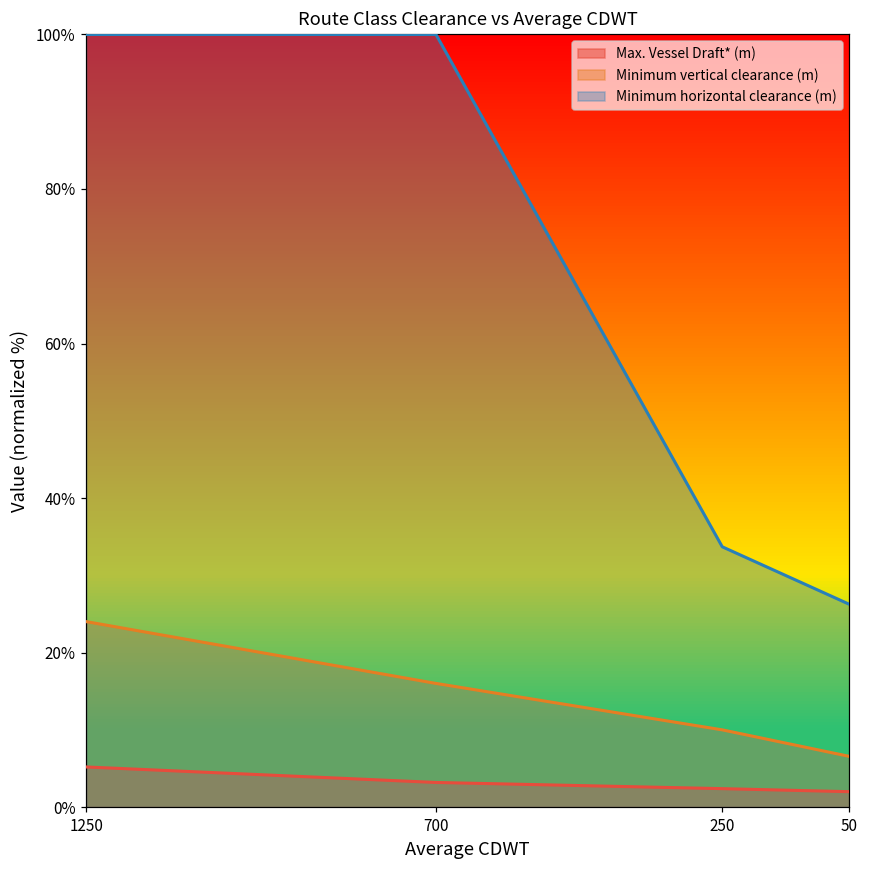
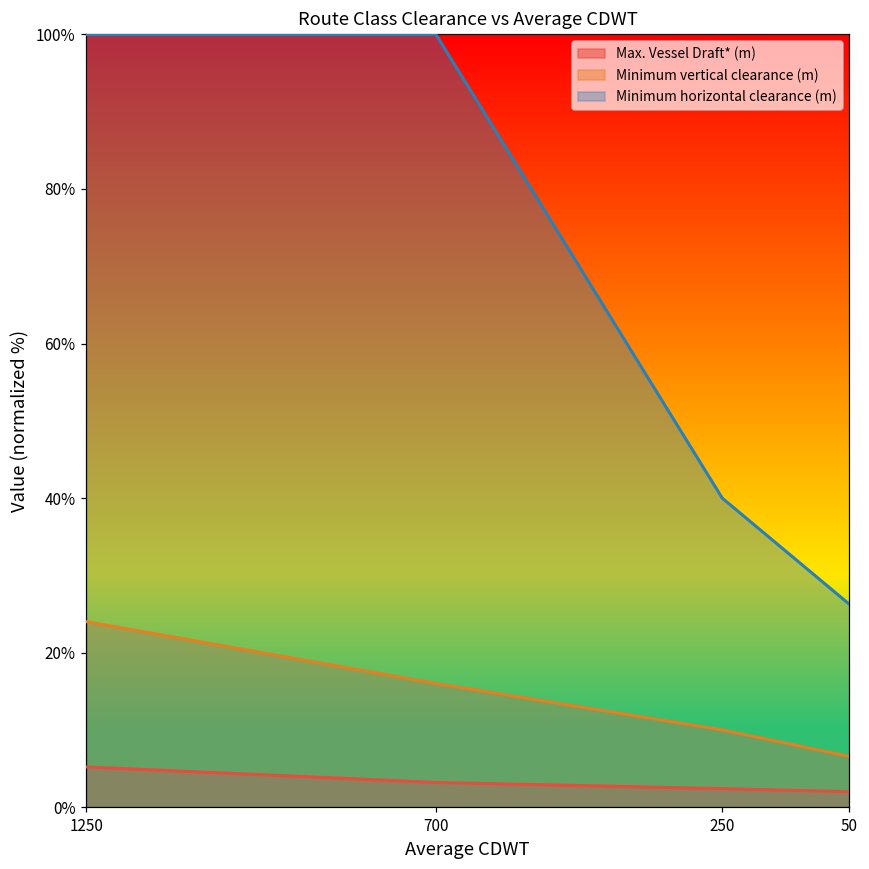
  {
    "Minimum horizontal clearance (m)": {
      "1250": "100%",
      "700": "100%",
-     "250": "34%",
+     "250": "40%",
      "50": "26%"
    }
  }
